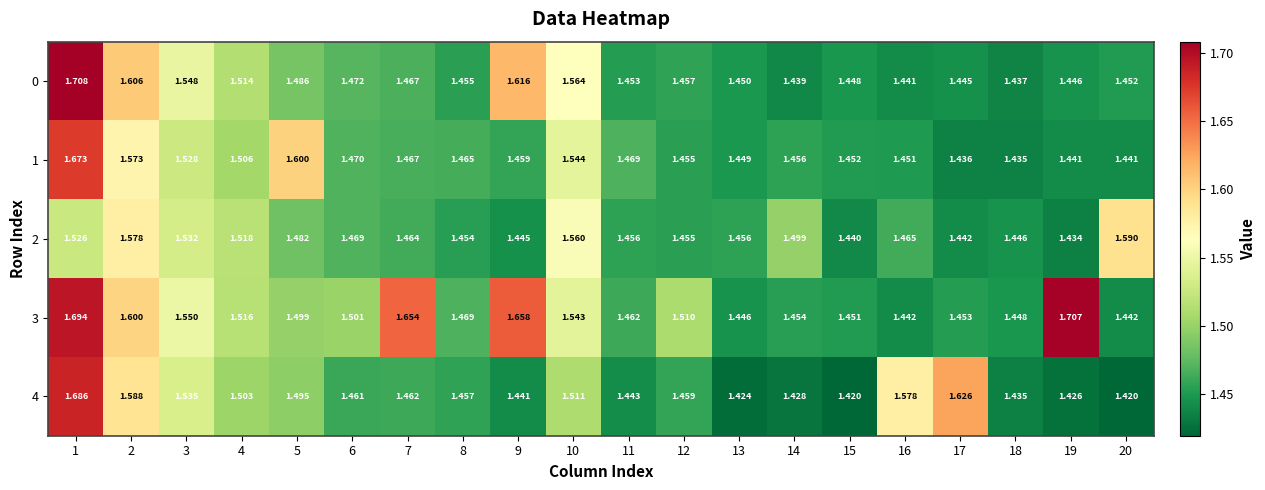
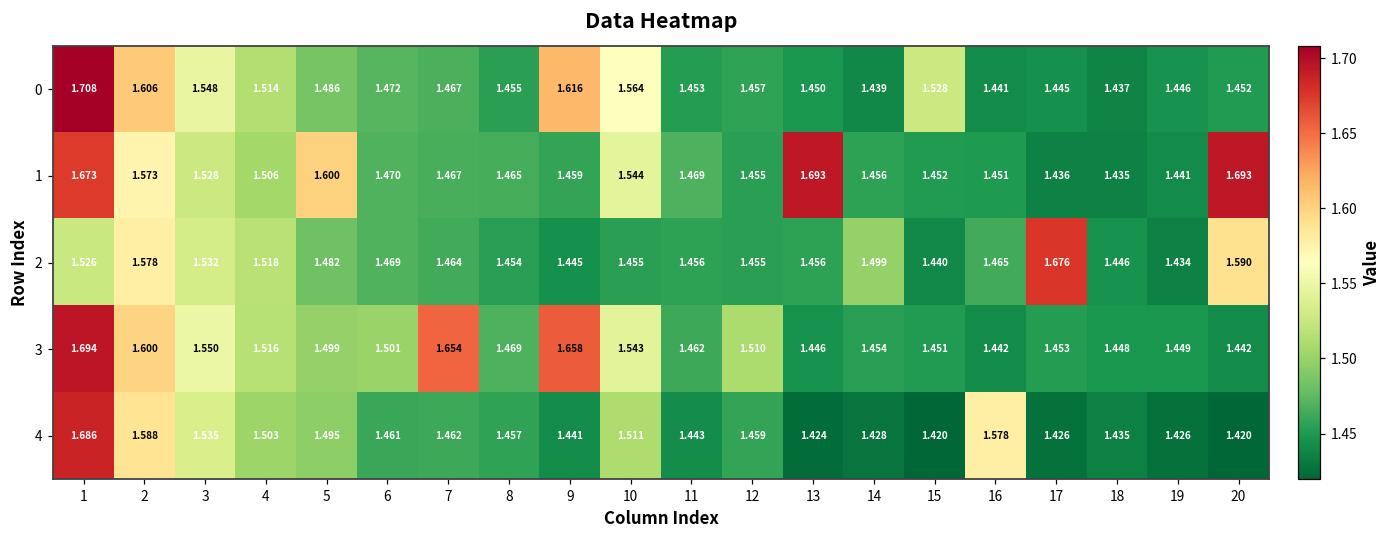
  {
    "0": {
      "1": 1.708,
      "2": 1.606,
      "3": 1.548,
      "4": 1.514,
      "5": 1.486,
      "6": 1.472,
      "7": 1.467,
      "8": 1.455,
      "9": 1.616,
      "10": 1.564,
      "11": 1.453,
      "12": 1.457,
      "13": 1.450,
      "14": 1.439,
-     "15": 1.448,
+     "15": 1.528,
      "16": 1.441,
      "17": 1.445,
      "18": 1.437,
      "19": 1.446,
      "20": 1.452
    },
    "1": {
      "1": 1.673,
      "2": 1.573,
      "3": 1.528,
      "4": 1.506,
      "5": 1.600,
      "6": 1.470,
      "7": 1.467,
      "8": 1.465,
      "9": 1.459,
      "10": 1.544,
      "11": 1.469,
      "12": 1.455,
-     "13": 1.449,
+     "13": 1.693,
      "14": 1.456,
      "15": 1.452,
      "16": 1.451,
      "17": 1.436,
      "18": 1.435,
      "19": 1.441,
-     "20": 1.441
+     "20": 1.693
    },
    "2": {
      "1": 1.526,
      "2": 1.578,
      "3": 1.532,
      "4": 1.518,
      "5": 1.482,
      "6": 1.469,
      "7": 1.464,
      "8": 1.454,
      "9": 1.445,
-     "10": 1.560,
+     "10": 1.455,
      "11": 1.456,
      "12": 1.455,
      "13": 1.456,
      "14": 1.499,
      "15": 1.440,
      "16": 1.465,
-     "17": 1.442,
+     "17": 1.676,
      "18": 1.446,
      "19": 1.434,
      "20": 1.590
    },
    "3": {
      "1": 1.694,
      "2": 1.600,
      "3": 1.550,
      "4": 1.516,
      "5": 1.499,
      "6": 1.501,
      "7": 1.654,
      "8": 1.469,
      "9": 1.658,
      "10": 1.543,
      "11": 1.462,
      "12": 1.510,
      "13": 1.446,
      "14": 1.454,
      "15": 1.451,
      "16": 1.442,
      "17": 1.453,
      "18": 1.448,
-     "19": 1.707,
+     "19": 1.449,
      "20": 1.442
    },
    "4": {
      "1": 1.686,
      "2": 1.588,
      "3": 1.535,
      "4": 1.503,
      "5": 1.495,
      "6": 1.461,
      "7": 1.462,
      "8": 1.457,
      "9": 1.441,
      "10": 1.511,
      "11": 1.443,
      "12": 1.459,
      "13": 1.424,
      "14": 1.428,
      "15": 1.420,
      "16": 1.578,
-     "17": 1.626,
+     "17": 1.426,
      "18": 1.435,
      "19": 1.426,
      "20": 1.420
    }
  }
